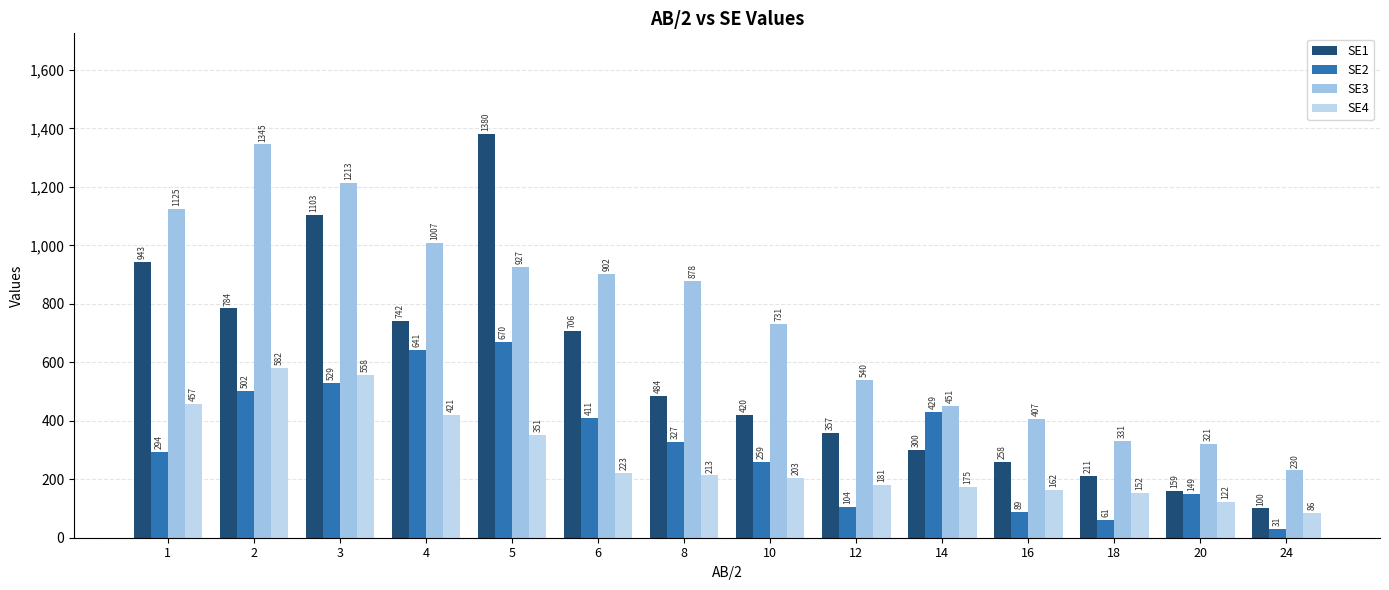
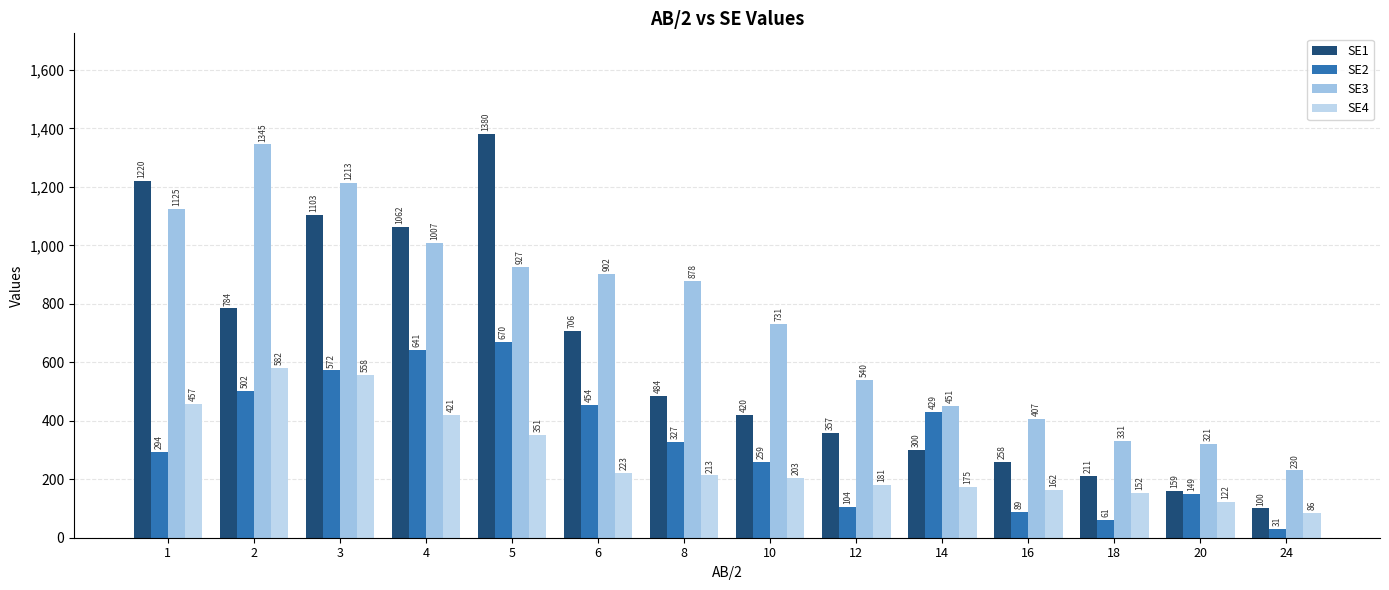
  {
    "SE1": {
-     "1": 943,
+     "1": 1220,
      "2": 784,
      "3": 1103,
-     "4": 742,
+     "4": 1062,
      "5": 1380,
      "6": 706,
      "8": 484,
      "10": 420,
      "12": 357,
      "14": 300,
      "16": 258,
      "18": 211,
      "20": 159,
      "24": 100
    },
    "SE2": {
      "1": 294,
      "2": 502,
-     "3": 529,
+     "3": 572,
      "4": 641,
      "5": 670,
-     "6": 411,
+     "6": 454,
      "8": 327,
      "10": 259,
      "12": 104,
      "14": 429,
      "16": 89,
      "18": 61,
      "20": 149,
      "24": 31
    }
  }
